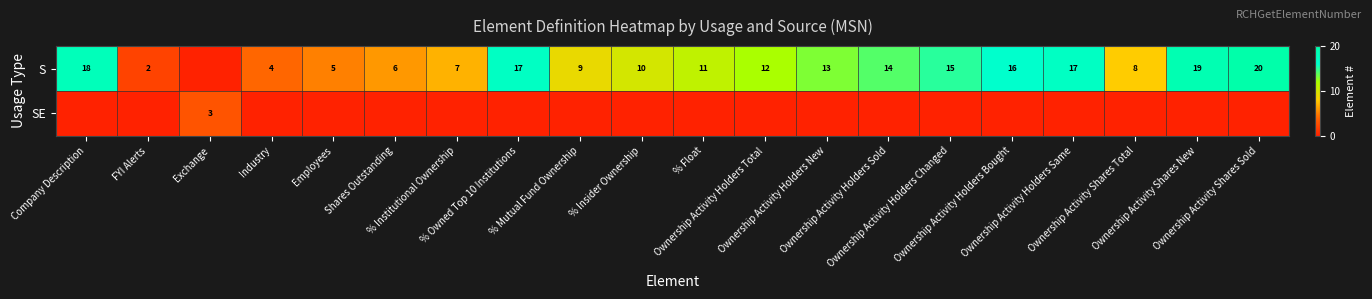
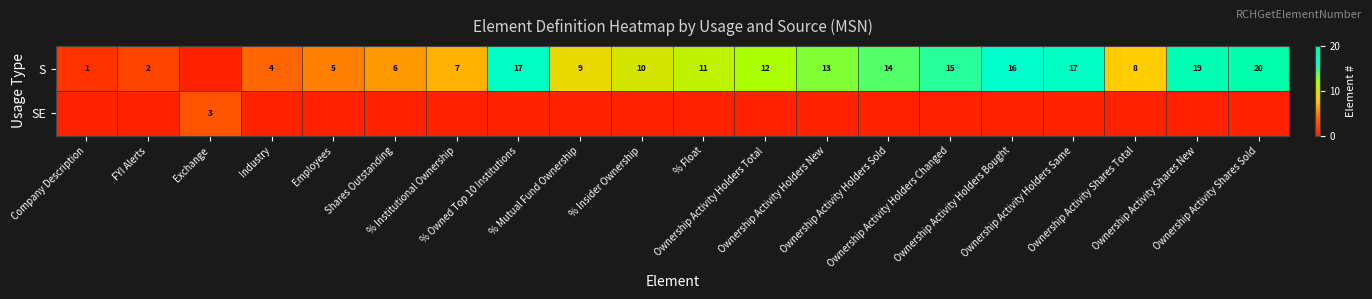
  {
    "S": {
-     "Company Description": 18,
+     "Company Description": 1,
      "FYI Alerts": 2,
      "Industry": 4,
      "Employees": 5,
      "Shares Outstanding": 6,
      "% Institutional Ownership": 7,
      "% Owned Top 10 Institutions": 17,
      "% Mutual Fund Ownership": 9,
      "% Insider Ownership": 10,
      "% Float": 11,
      "Ownership Activity Holders Total": 12,
      "Ownership Activity Holders New": 13,
      "Ownership Activity Holders Sold": 14,
      "Ownership Activity Holders Changed": 15,
      "Ownership Activity Holders Bought": 16,
      "Ownership Activity Holders Same": 17,
      "Ownership Activity Shares Total": 8,
      "Ownership Activity Shares New": 19,
      "Ownership Activity Shares Sold": 20
    },
    "SE": {
      "Exchange": 3
    }
  }
